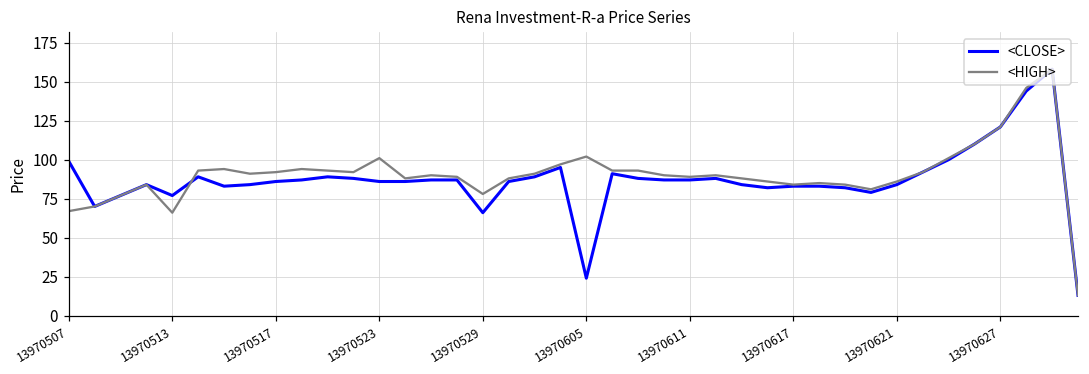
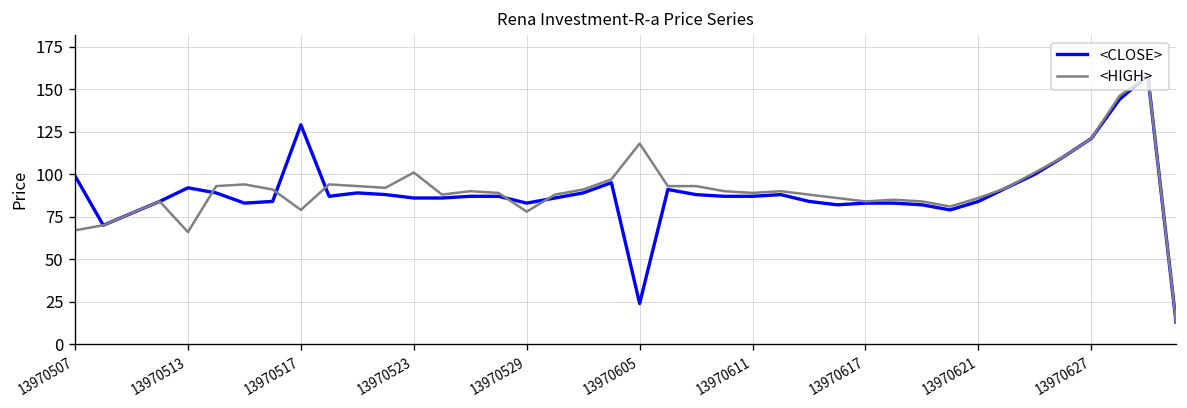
  {
    "<CLOSE>": {
      "13970507": 99,
-     "13970513": 77,
-     "13970517": 86,
+     "13970513": 92,
+     "13970517": 129,
      "13970523": 86,
-     "13970529": 66,
+     "13970529": 83,
      "13970605": 24,
      "13970611": 87,
      "13970621": 84
    },
    "<HIGH>": {
      "13970507": 67,
      "13970513": 66,
-     "13970517": 92,
+     "13970517": 79,
      "13970523": 101,
      "13970529": 78,
-     "13970605": 102,
+     "13970605": 118,
      "13970611": 89,
      "13970621": 86
    }
  }
